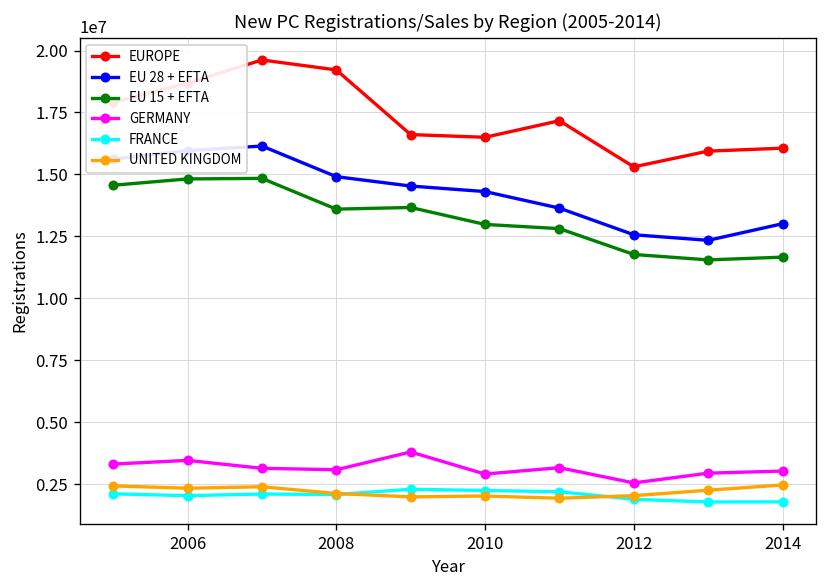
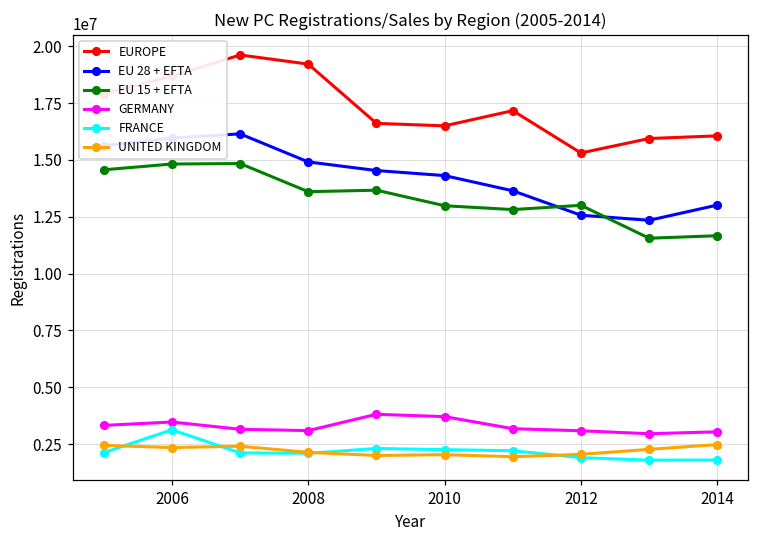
  {
    "EUROPE": {
      "2008": 19200000,
      "2010": 16500000,
      "2012": 15300000,
      "2014": 16100000
    },
    "EU 28 + EFTA": {
      "2008": 14900000,
      "2010": 14300000,
      "2012": 12600000,
      "2014": 13000000
    },
    "EU 15 + EFTA": {
      "2006": 14800000,
      "2008": 13600000,
      "2010": 13000000,
-     "2012": 11800000,
+     "2012": 13000000,
      "2014": 11700000
    },
    "GERMANY": {
      "2006": 3500000,
      "2008": 3100000,
-     "2010": 2900000,
-     "2012": 2600000,
+     "2010": 3700000,
+     "2012": 3100000,
      "2014": 3000000
    },
    "FRANCE": {
-     "2006": 2000000,
+     "2006": 3100000,
      "2010": 2300000,
      "2012": 1900000,
      "2014": 1800000
    },
    "UNITED KINGDOM": {
      "2006": 2300000,
      "2010": 2000000,
      "2012": 2000000,
      "2014": 2500000
    }
  }
